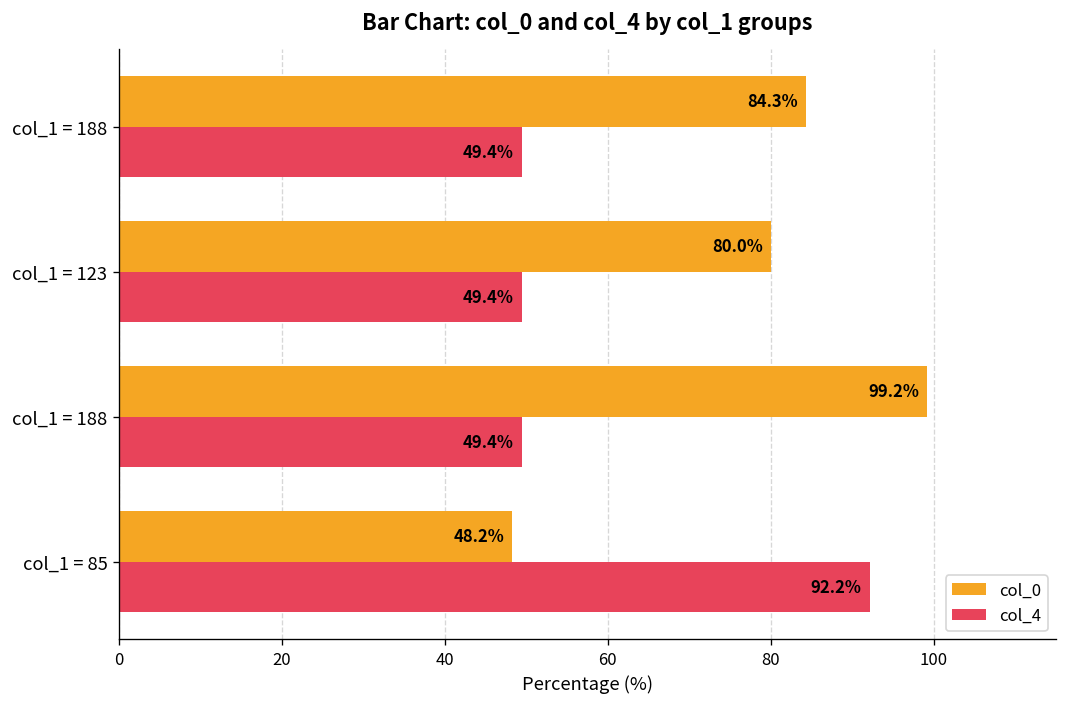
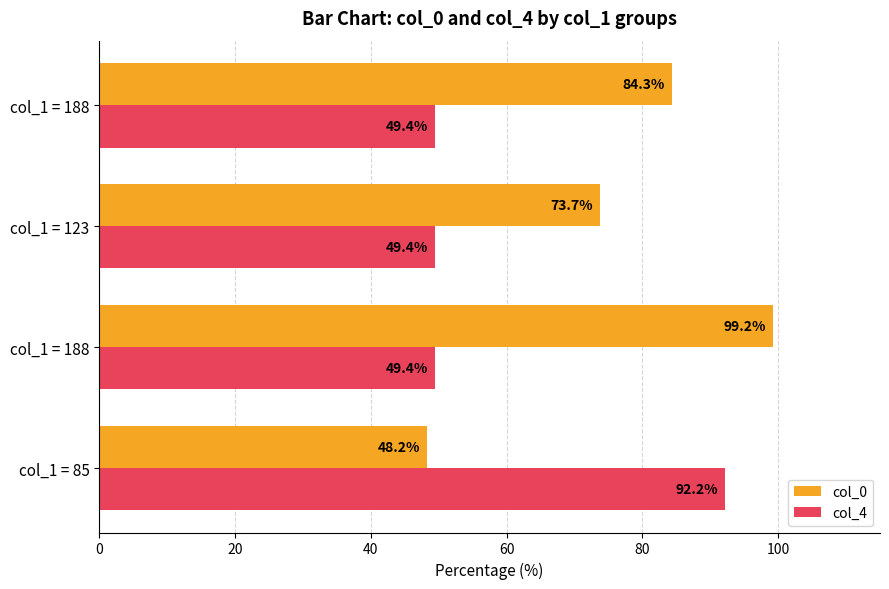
  {
    "col_0": {
-     "col_1 = 123": "80.0%",
+     "col_1 = 123": "73.7%",
      "col_1 = 85": "48.2%"
    },
    "col_4": {
      "col_1 = 123": "49.4%",
      "col_1 = 85": "92.2%"
    }
  }
